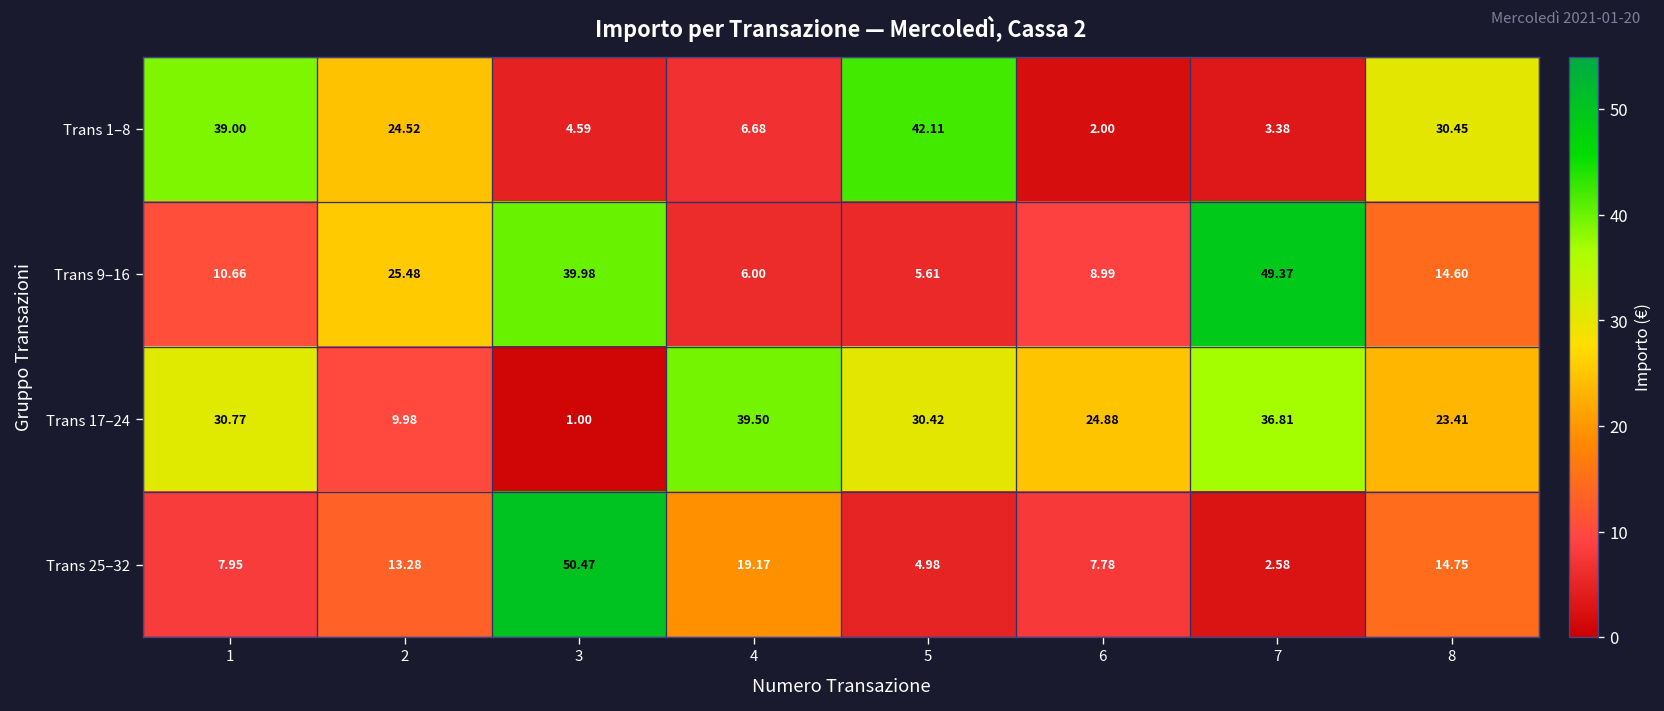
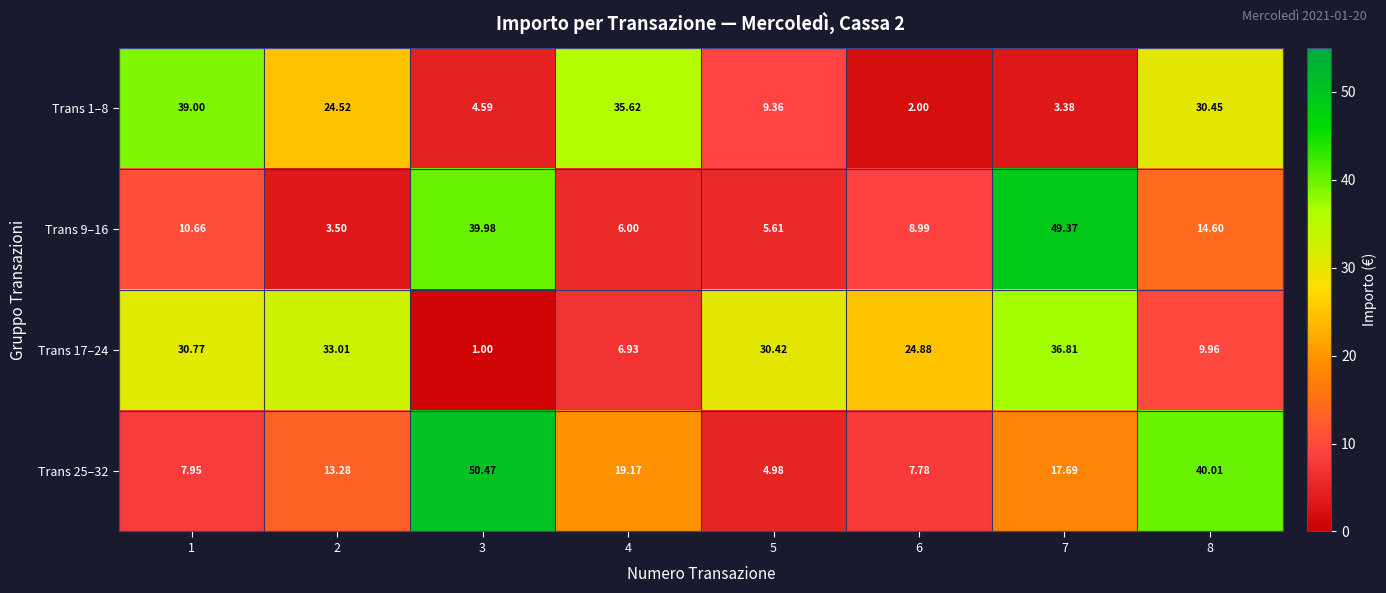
  {
    "Trans 1–8": {
      "1": 39.00,
      "2": 24.52,
      "3": 4.59,
-     "4": 6.68,
-     "5": 42.11,
+     "4": 35.62,
+     "5": 9.36,
      "6": 2.00,
      "7": 3.38,
      "8": 30.45
    },
    "Trans 9–16": {
      "1": 10.66,
-     "2": 25.48,
+     "2": 3.50,
      "3": 39.98,
      "4": 6.00,
      "5": 5.61,
      "6": 8.99,
      "7": 49.37,
      "8": 14.60
    },
    "Trans 17–24": {
      "1": 30.77,
-     "2": 9.98,
+     "2": 33.01,
      "3": 1.00,
-     "4": 39.50,
+     "4": 6.93,
      "5": 30.42,
      "6": 24.88,
      "7": 36.81,
-     "8": 23.41
+     "8": 9.96
    },
    "Trans 25–32": {
      "1": 7.95,
      "2": 13.28,
      "3": 50.47,
      "4": 19.17,
      "5": 4.98,
      "6": 7.78,
-     "7": 2.58,
-     "8": 14.75
+     "7": 17.69,
+     "8": 40.01
    }
  }
